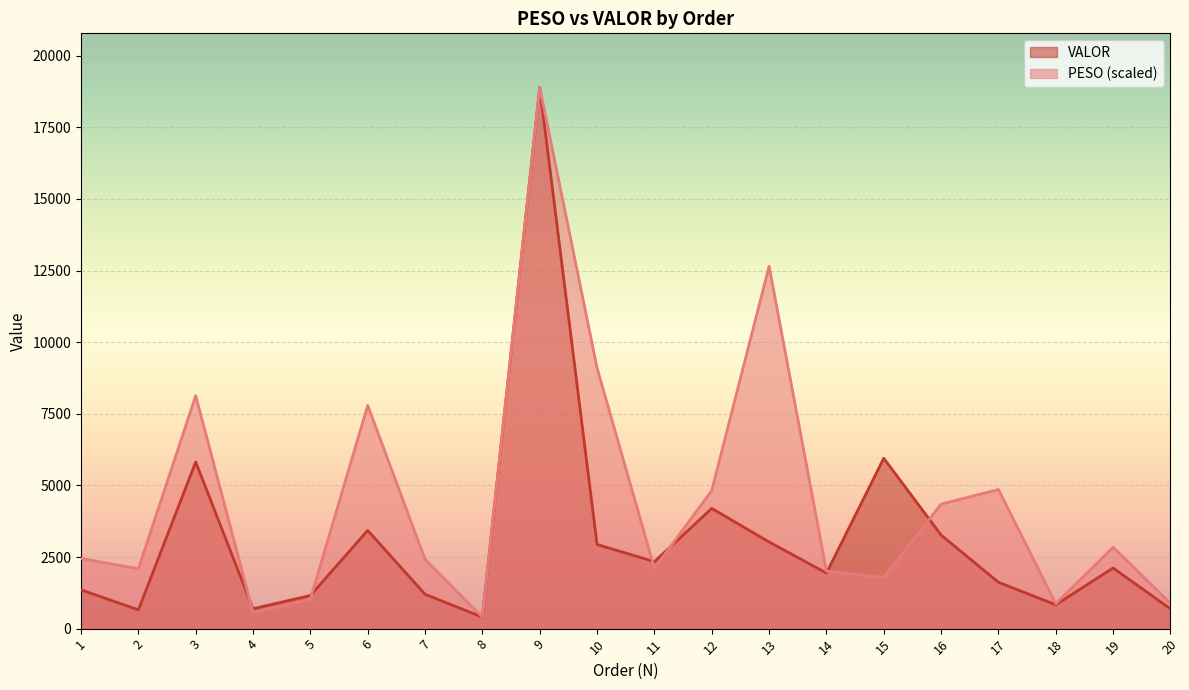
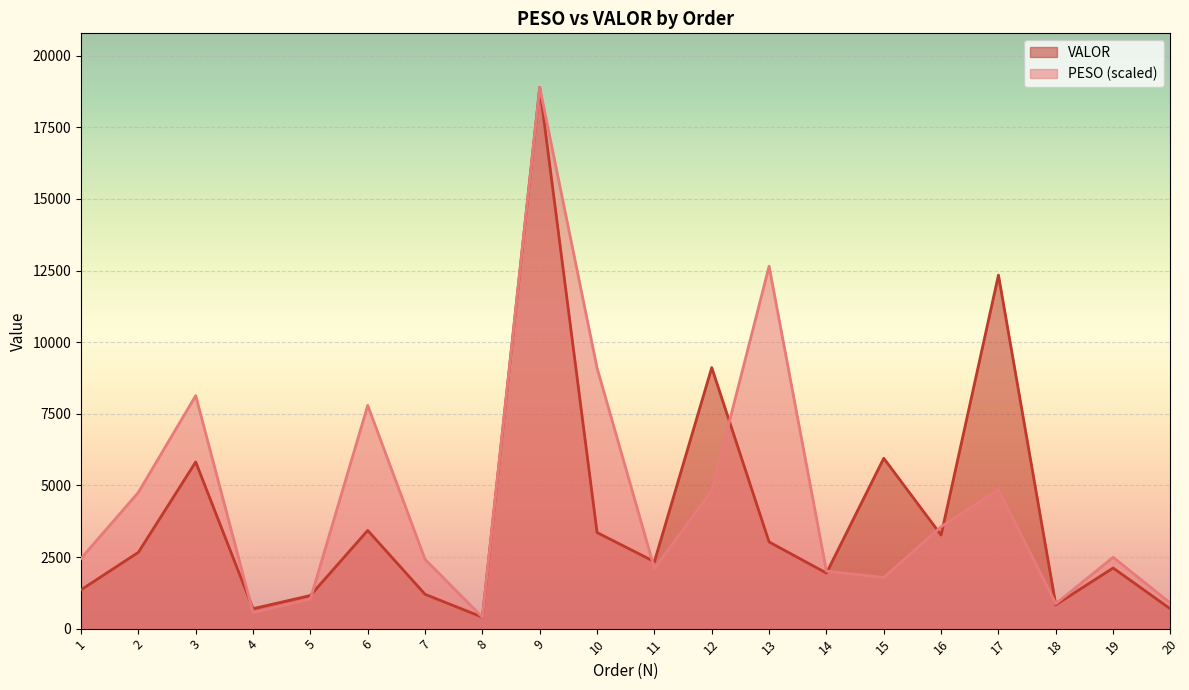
  {
    "VALOR": {
      "1": 1400,
-     "2": 700,
+     "2": 2700,
      "3": 5800,
      "4": 700,
      "5": 1200,
      "6": 3400,
      "7": 1200,
-     "10": 2900,
+     "10": 3400,
      "11": 2300,
-     "12": 4200,
+     "12": 9100,
      "13": 3000,
      "15": 5900,
      "16": 3300,
-     "17": 1600,
+     "17": 12300,
      "19": 2100,
      "20": 700
    },
    "PESO (scaled)": {
      "1": 2500,
-     "2": 2100,
+     "2": 4800,
      "3": 8100,
      "4": 600,
      "5": 1000,
      "6": 7800,
      "7": 2400,
      "10": 9100,
      "11": 2100,
      "12": 4800,
      "13": 12700,
      "15": 1800,
-     "16": 4300,
+     "16": 3600,
      "17": 4900,
-     "19": 2800,
+     "19": 2500,
      "20": 900
    }
  }
